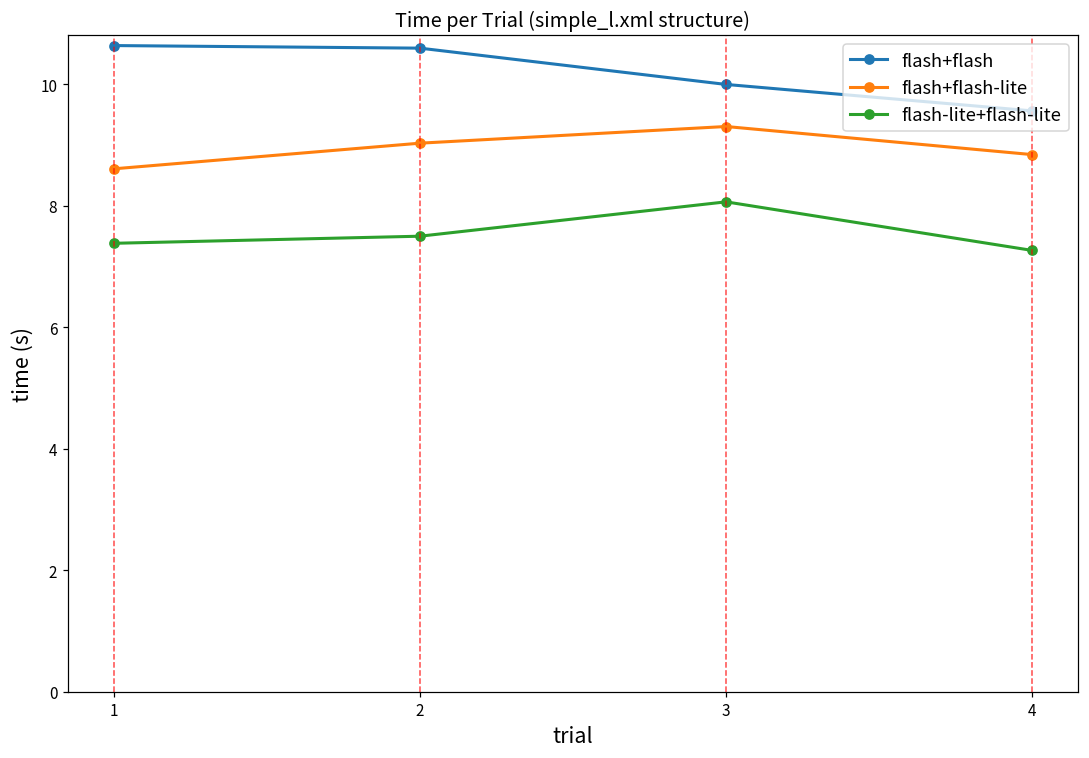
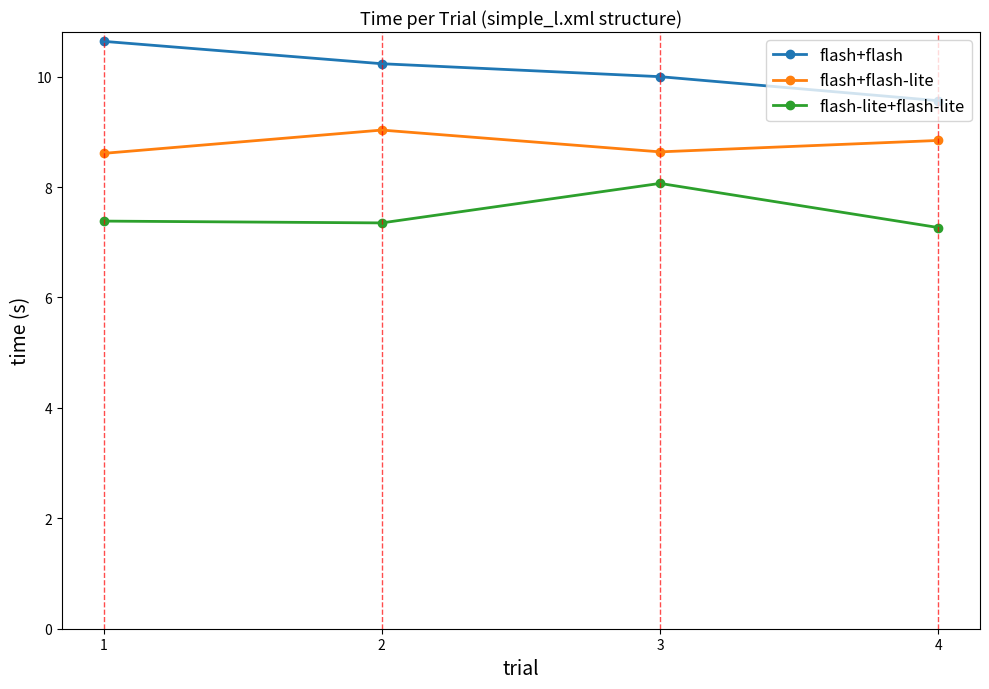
  {
    "flash+flash": {
      "1": 10.6,
-     "2": 10.6,
+     "2": 10.2,
      "3": 10.0
    },
    "flash+flash-lite": {
      "1": 8.6,
      "2": 9.0,
-     "3": 9.3,
+     "3": 8.6,
      "4": 8.8
    },
    "flash-lite+flash-lite": {
      "1": 7.4,
-     "2": 7.5,
+     "2": 7.4,
      "3": 8.1,
      "4": 7.3
    }
  }
